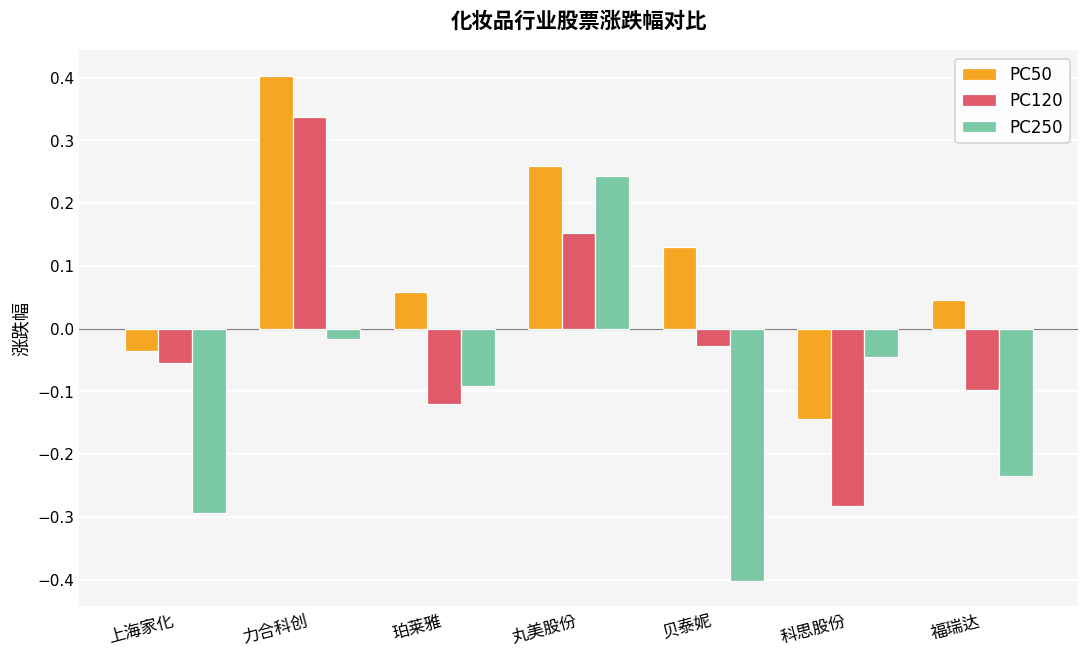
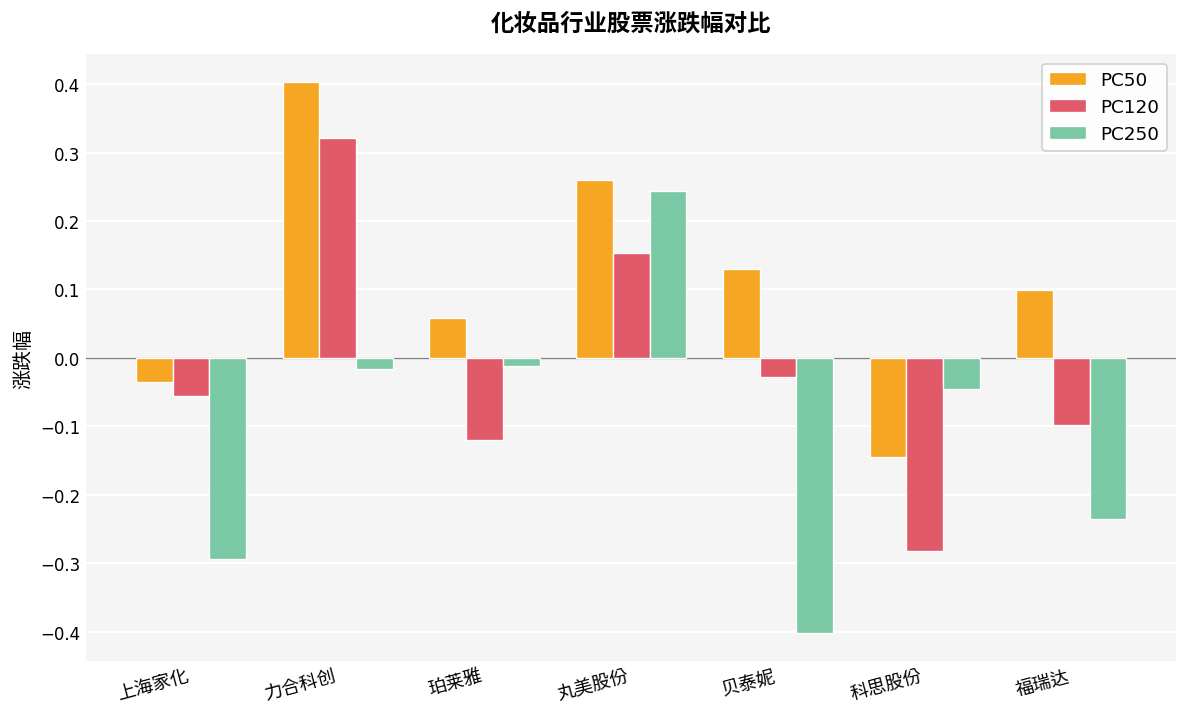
  {
    "PC50": {
      "上海家化": -0.04,
      "力合科创": 0.40,
      "珀莱雅": 0.06,
      "丸美股份": 0.26,
      "贝泰妮": 0.13,
      "科思股份": -0.14,
-     "福瑞达": 0.05
+     "福瑞达": 0.10
    },
    "PC120": {
      "上海家化": -0.06,
-     "力合科创": 0.34,
+     "力合科创": 0.32,
      "珀莱雅": -0.12,
      "丸美股份": 0.15,
      "贝泰妮": -0.03,
      "科思股份": -0.28,
      "福瑞达": -0.10
    },
    "PC250": {
      "上海家化": -0.29,
      "力合科创": -0.02,
-     "珀莱雅": -0.09,
+     "珀莱雅": -0.01,
      "丸美股份": 0.24,
      "贝泰妮": -0.40,
      "科思股份": -0.05,
      "福瑞达": -0.24
    }
  }
